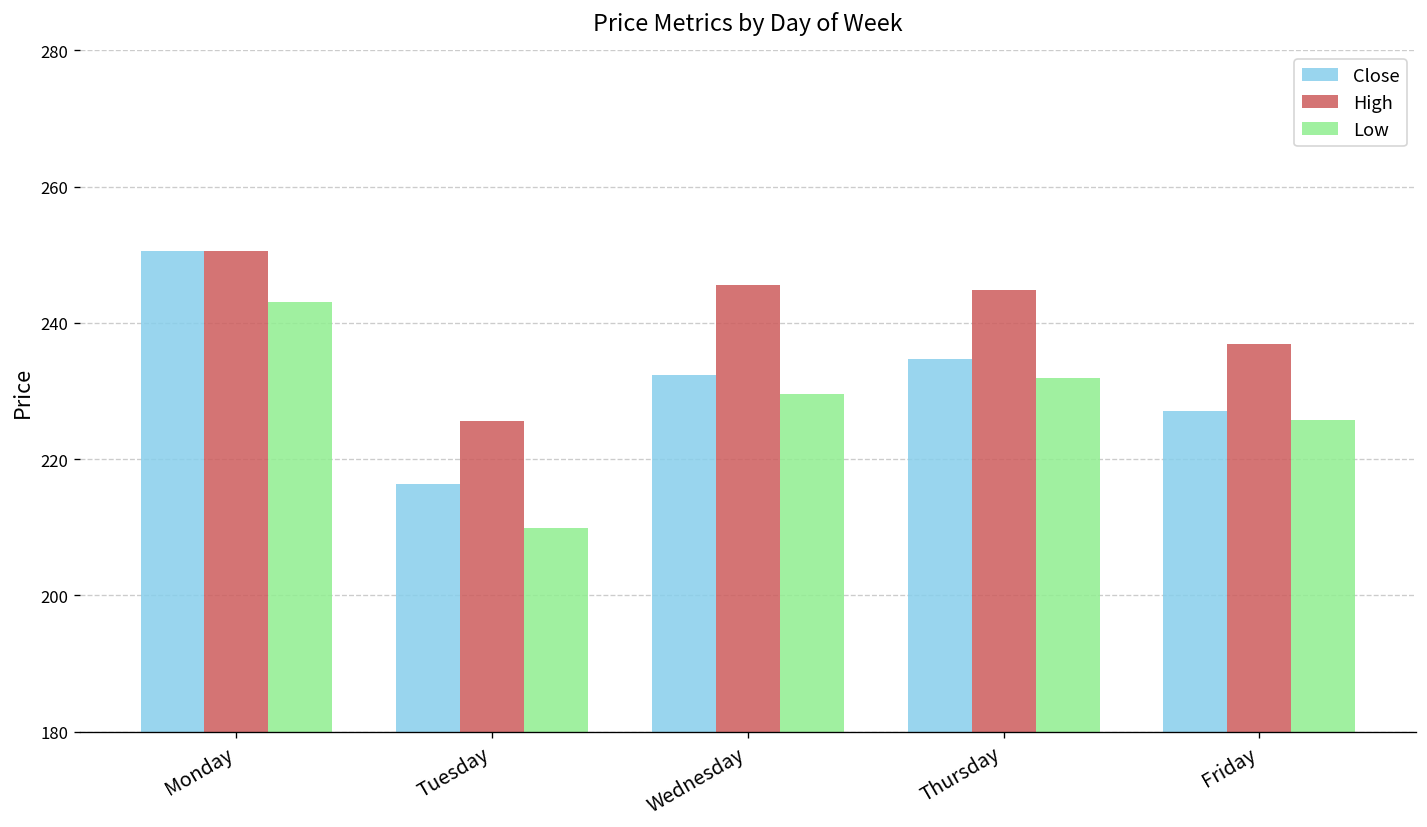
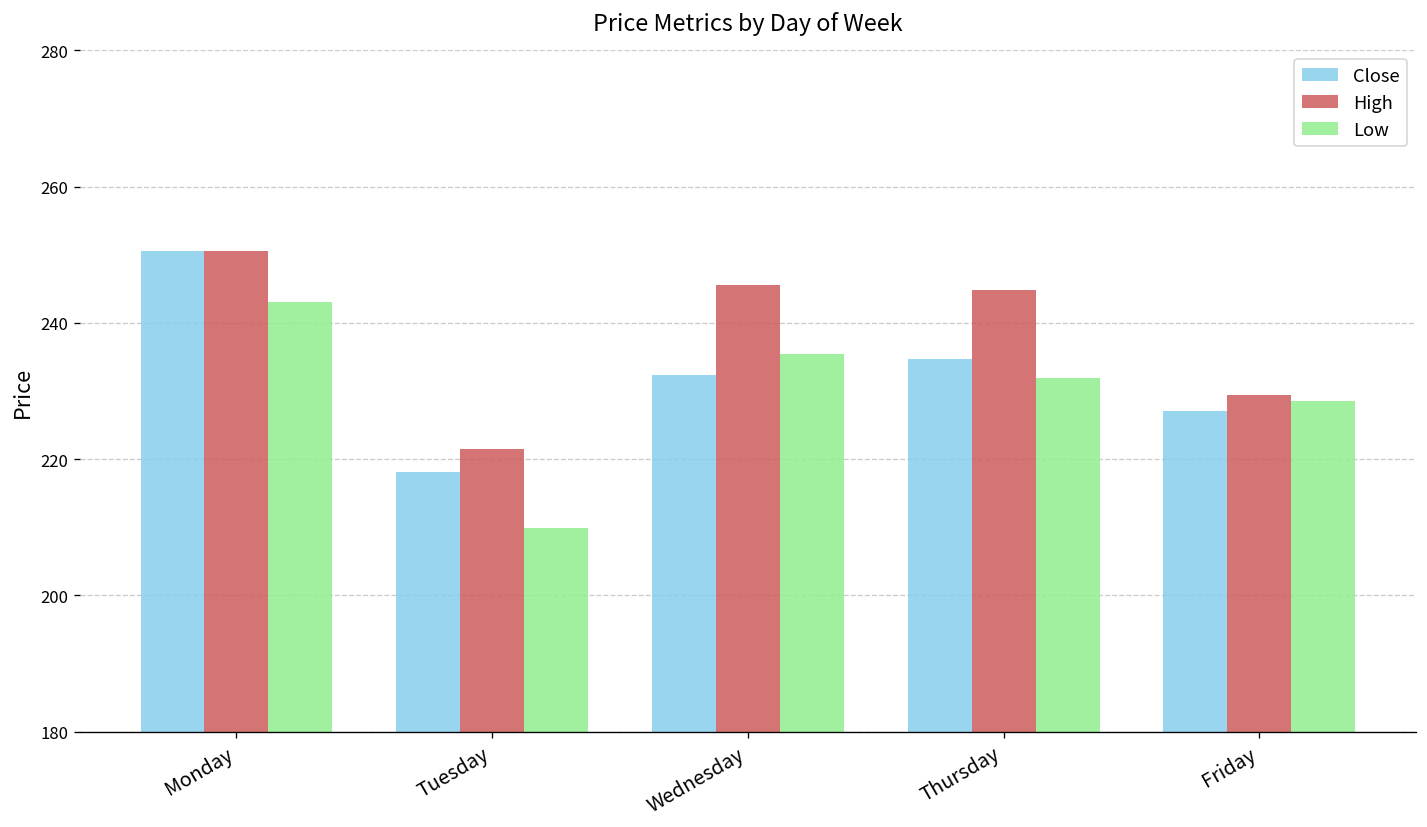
  {
    "Close": {
      "Monday": 251,
-     "Tuesday": 216,
+     "Tuesday": 218,
      "Wednesday": 232,
      "Thursday": 235,
      "Friday": 227
    },
    "High": {
      "Monday": 251,
-     "Tuesday": 226,
+     "Tuesday": 222,
      "Wednesday": 246,
      "Thursday": 245,
-     "Friday": 237
+     "Friday": 229
    },
    "Low": {
      "Monday": 243,
      "Tuesday": 210,
-     "Wednesday": 230,
+     "Wednesday": 235,
      "Thursday": 232,
-     "Friday": 226
+     "Friday": 229
    }
  }
